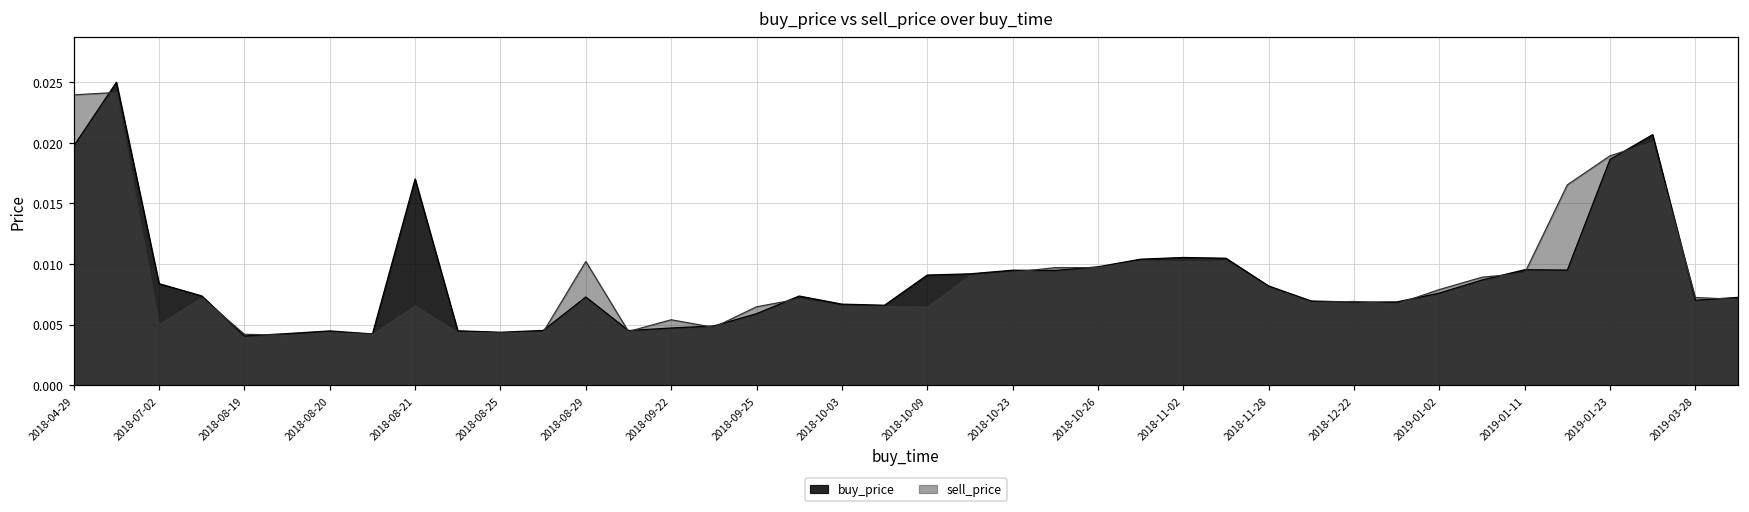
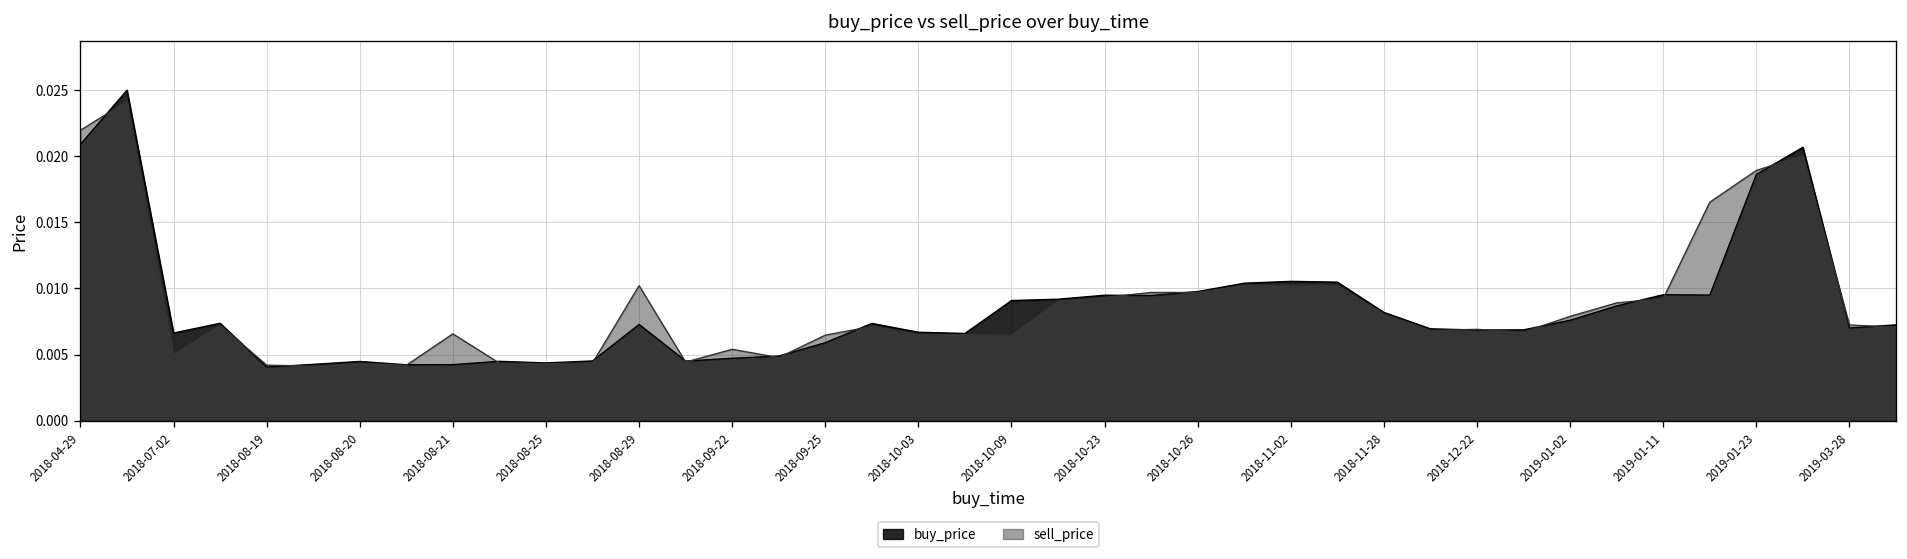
  {
    "buy_price": {
-     "2018-04-29": 0.0197,
-     "2018-07-02": 0.0084,
-     "2018-08-21": 0.0170,
+     "2018-04-29": 0.0209,
+     "2018-07-02": 0.0066,
+     "2018-08-21": 0.0042,
      "2018-08-29": 0.0073,
      "2018-11-02": 0.0105,
      "2019-01-23": 0.0186
    },
    "sell_price": {
-     "2018-04-29": 0.0240,
+     "2018-04-29": 0.0220,
      "2018-07-02": 0.0050,
      "2018-08-21": 0.0066,
      "2018-08-29": 0.0102,
      "2018-11-02": 0.0102,
      "2019-01-23": 0.0189
    }
  }
